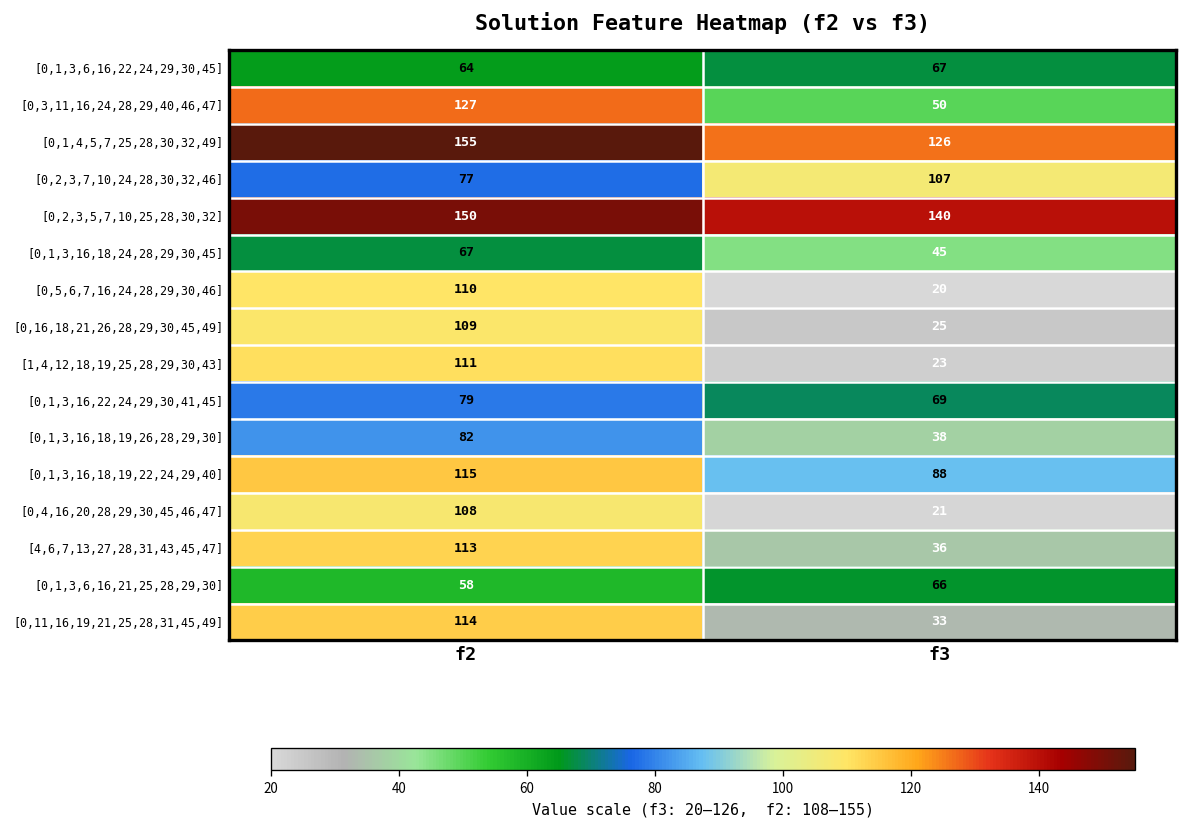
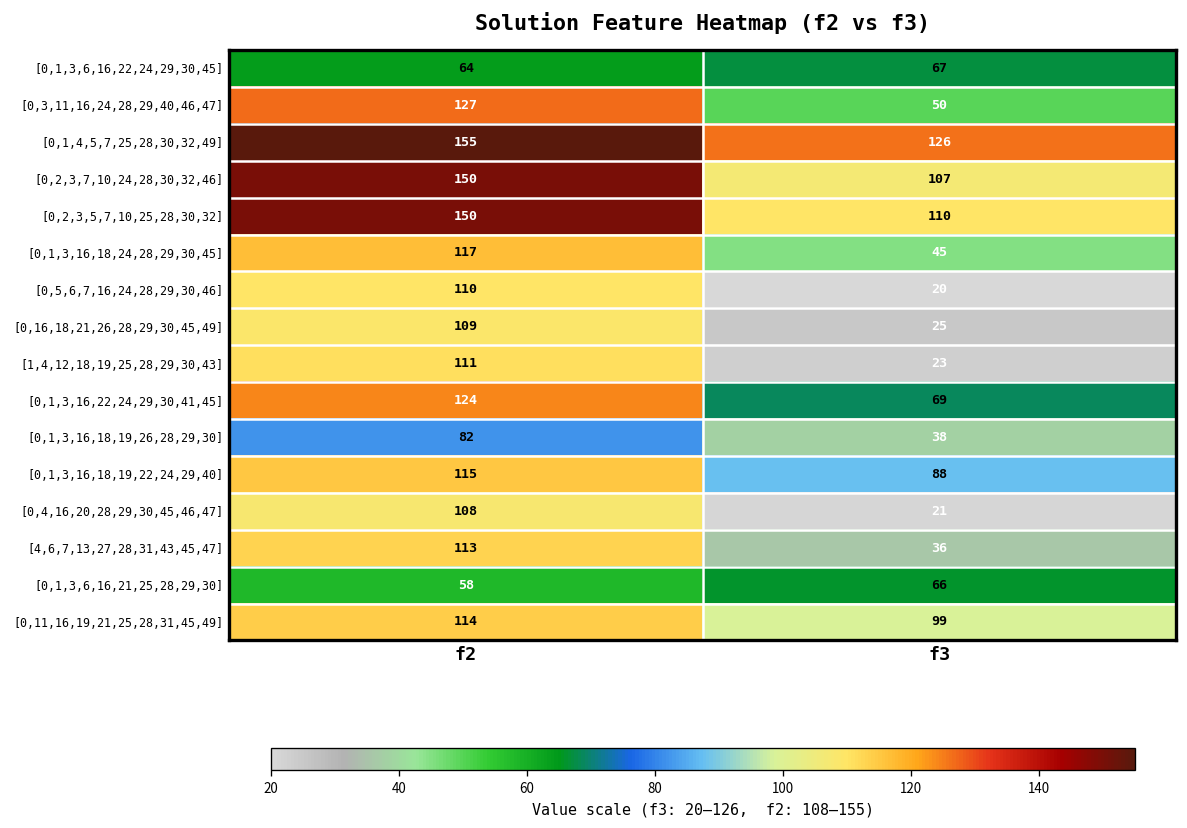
  {
    "[0,1,3,6,16,22,24,29,30,45]": {
      "f2": 64,
      "f3": 67
    },
    "[0,3,11,16,24,28,29,40,46,47]": {
      "f2": 127,
      "f3": 50
    },
    "[0,1,4,5,7,25,28,30,32,49]": {
      "f2": 155,
      "f3": 126
    },
    "[0,2,3,7,10,24,28,30,32,46]": {
-     "f2": 77,
+     "f2": 150,
      "f3": 107
    },
    "[0,2,3,5,7,10,25,28,30,32]": {
      "f2": 150,
-     "f3": 140
+     "f3": 110
    },
    "[0,1,3,16,18,24,28,29,30,45]": {
-     "f2": 67,
+     "f2": 117,
      "f3": 45
    },
    "[0,5,6,7,16,24,28,29,30,46]": {
      "f2": 110
    },
    "[0,16,18,21,26,28,29,30,45,49]": {
      "f2": 109,
      "f3": 25
    },
    "[1,4,12,18,19,25,28,29,30,43]": {
      "f2": 111,
      "f3": 23
    },
    "[0,1,3,16,22,24,29,30,41,45]": {
-     "f2": 79,
+     "f2": 124,
      "f3": 69
    },
    "[0,1,3,16,18,19,26,28,29,30]": {
      "f2": 82,
      "f3": 38
    },
    "[0,1,3,16,18,19,22,24,29,40]": {
      "f2": 115,
      "f3": 88
    },
    "[0,4,16,20,28,29,30,45,46,47]": {
      "f2": 108
    },
    "[4,6,7,13,27,28,31,43,45,47]": {
      "f2": 113,
      "f3": 36
    },
    "[0,1,3,6,16,21,25,28,29,30]": {
      "f2": 58,
      "f3": 66
    },
    "[0,11,16,19,21,25,28,31,45,49]": {
      "f2": 114,
-     "f3": 33
+     "f3": 99
    }
  }
